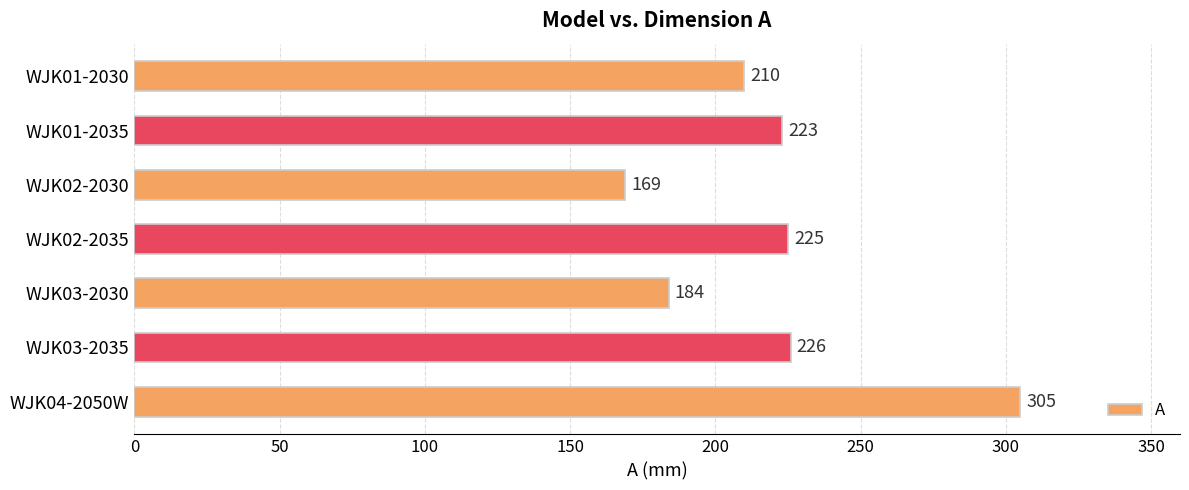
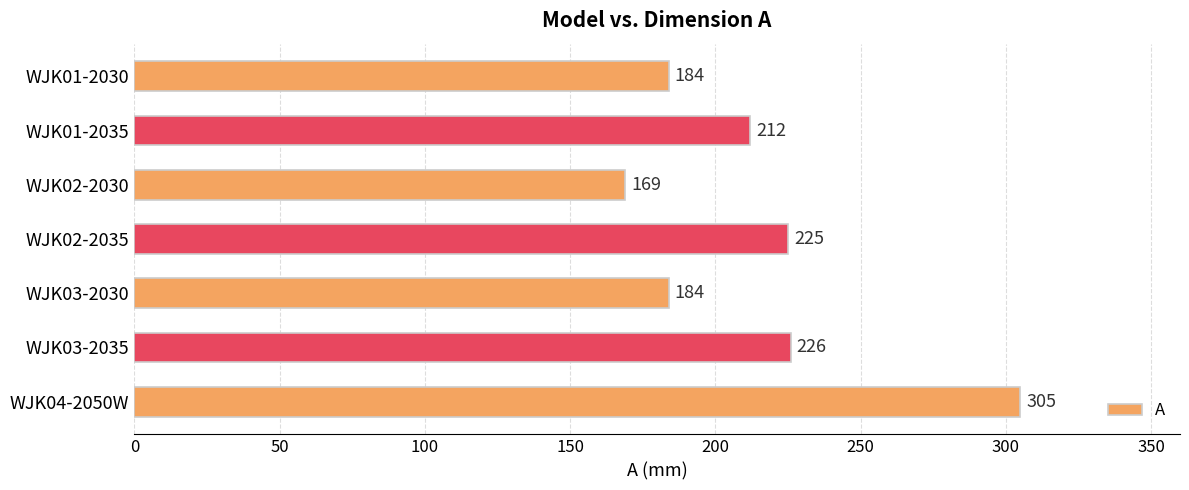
  {
-   "WJK01-2030": 210,
-   "WJK01-2035": 223,
+   "WJK01-2030": 184,
+   "WJK01-2035": 212,
    "WJK02-2030": 169,
    "WJK02-2035": 225,
    "WJK03-2030": 184,
    "WJK03-2035": 226,
    "WJK04-2050W": 305
  }
